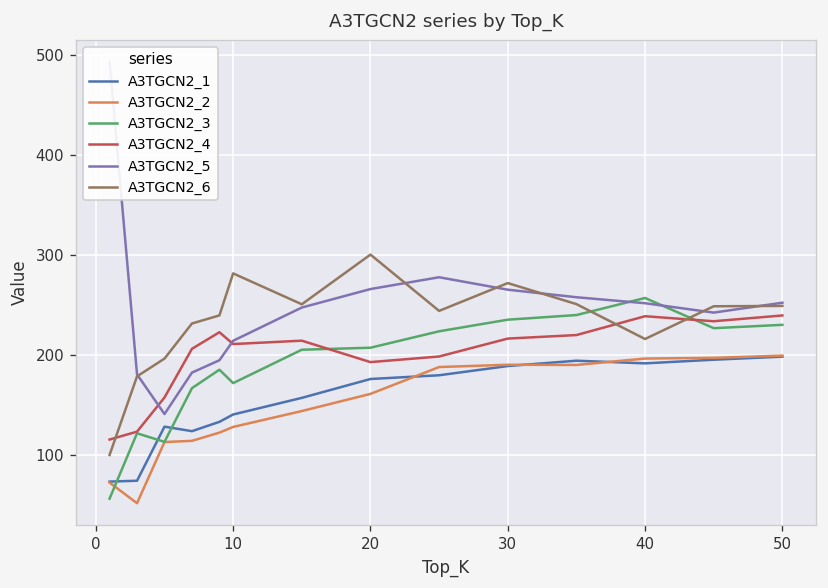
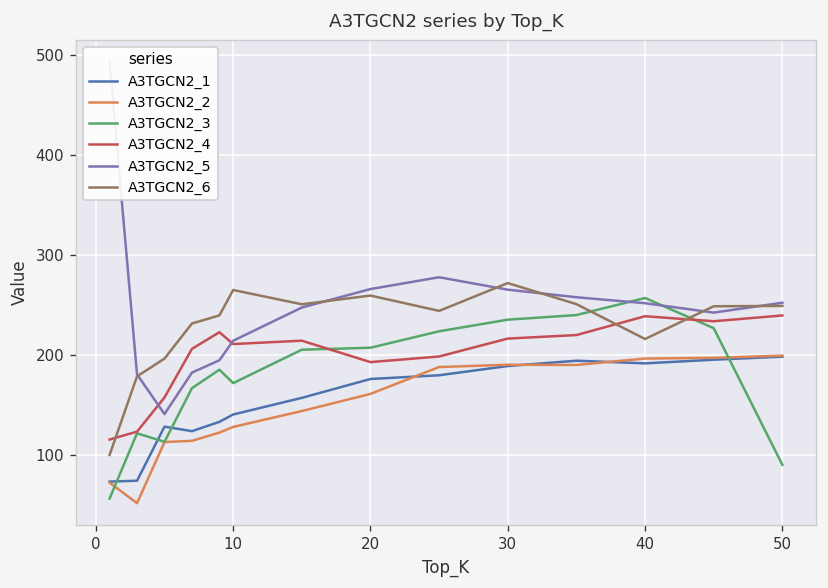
  {
    "A3TGCN2_3": {
      "10": 170,
      "20": 210,
      "30": 240,
      "40": 260,
-     "50": 230
+     "50": 90
    },
    "A3TGCN2_6": {
-     "10": 280,
-     "20": 300,
+     "10": 270,
+     "20": 260,
      "30": 270,
      "40": 220,
      "50": 250
    }
  }
